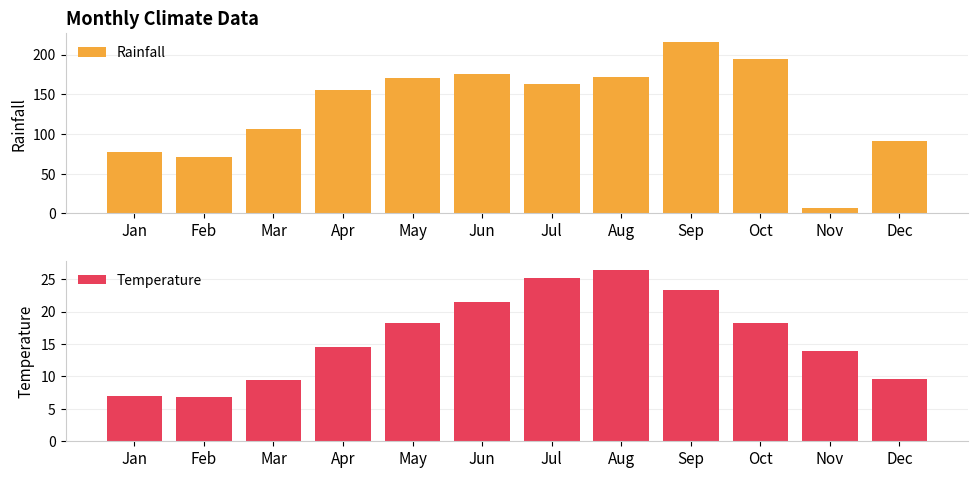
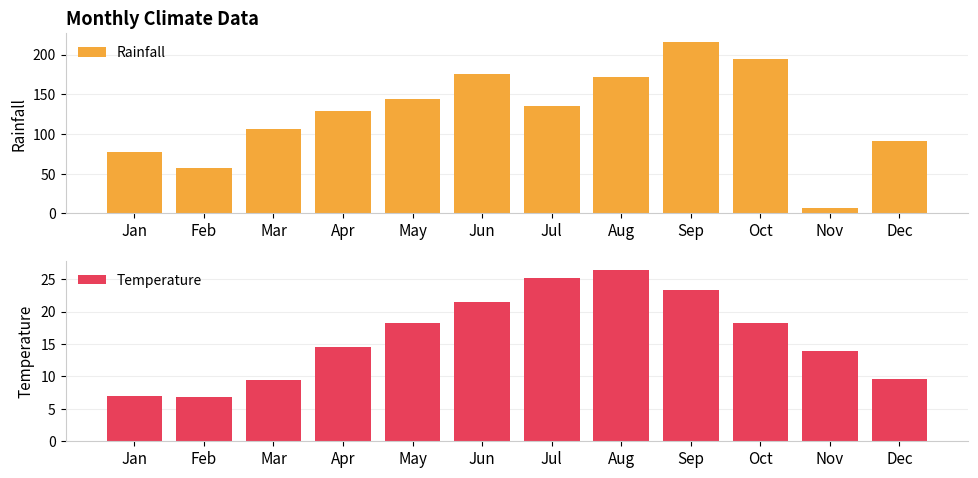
  {
    "Monthly Climate Data": {
      "Jan": 80,
-     "Feb": 70,
+     "Feb": 60,
      "Mar": 110,
-     "Apr": 160,
-     "May": 170,
+     "Apr": 130,
+     "May": 140,
      "Jun": 180,
-     "Jul": 160,
+     "Jul": 140,
      "Aug": 170,
      "Sep": 220,
      "Oct": 190,
      "Nov": 10,
      "Dec": 90
    }
  }
